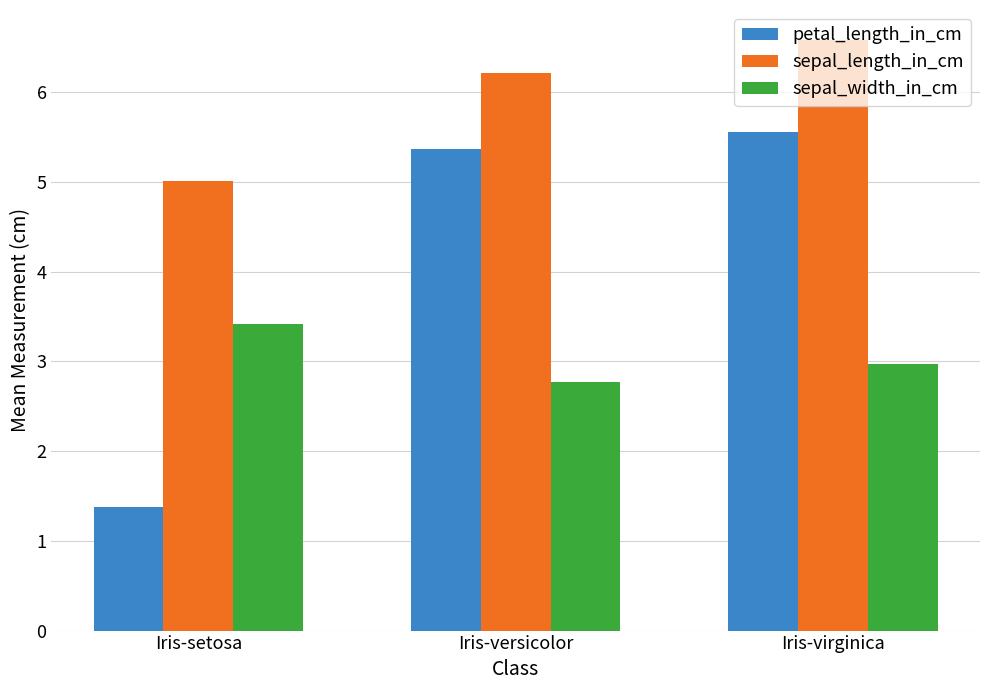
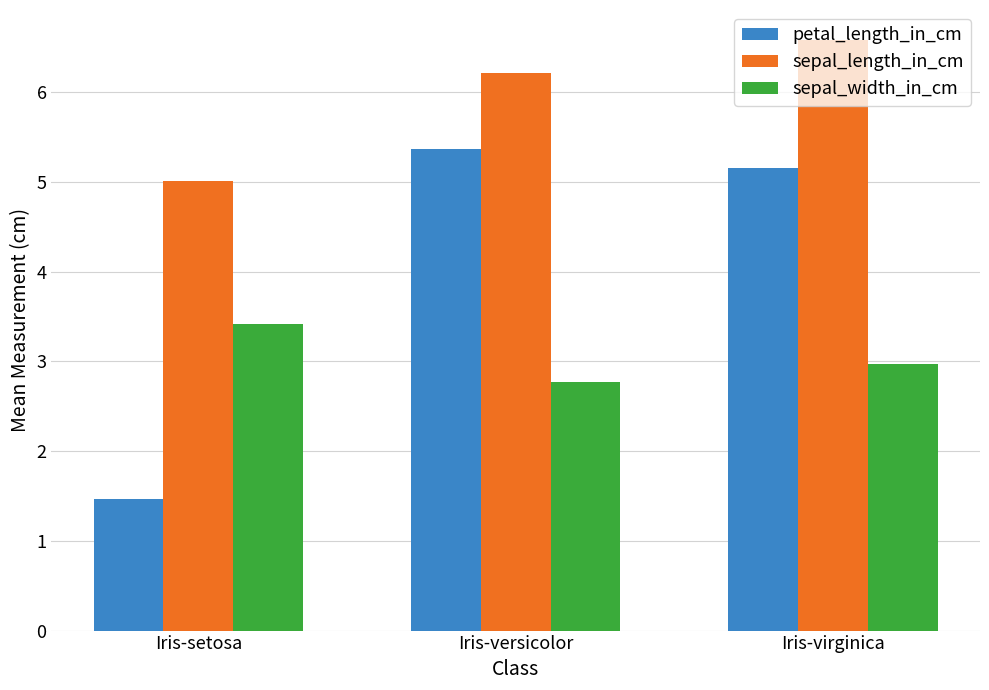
  {
    "petal_length_in_cm": {
-     "Iris-setosa": 1.4,
+     "Iris-setosa": 1.5,
      "Iris-versicolor": 5.4,
-     "Iris-virginica": 5.6
+     "Iris-virginica": 5.2
    },
    "sepal_length_in_cm": {
      "Iris-setosa": 5.0,
      "Iris-versicolor": 6.2
    },
    "sepal_width_in_cm": {
      "Iris-setosa": 3.4,
      "Iris-versicolor": 2.8,
      "Iris-virginica": 3.0
    }
  }
